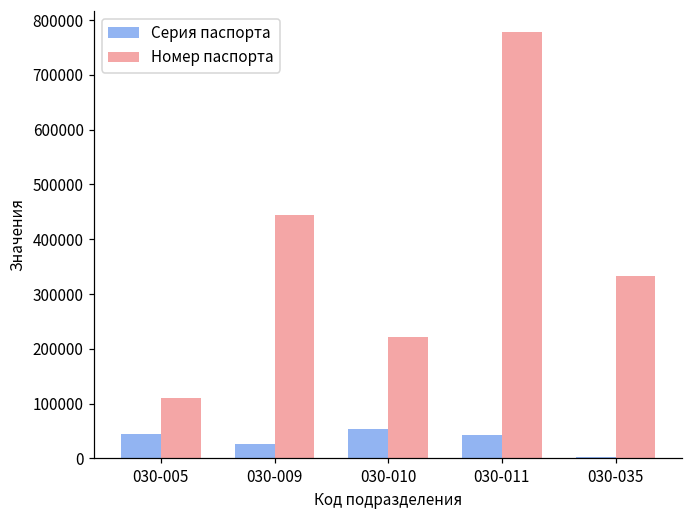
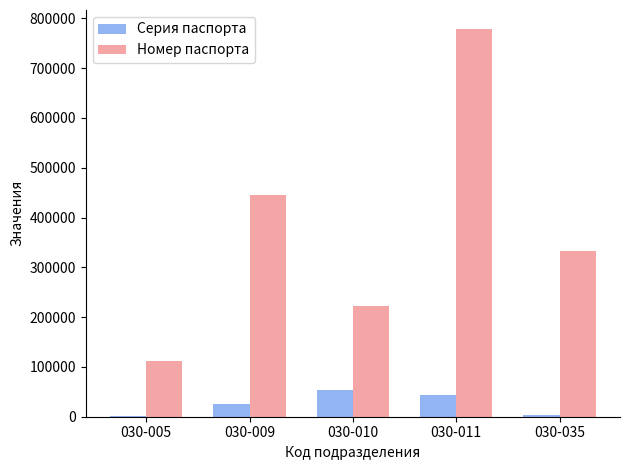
  {
    "Серия паспорта": {
-     "030-005": 40000,
+     "030-005": 0,
      "030-009": 30000,
      "030-010": 50000,
      "030-011": 40000
    },
    "Номер паспорта": {
      "030-005": 110000,
      "030-009": 440000,
      "030-010": 220000,
      "030-011": 780000,
      "030-035": 330000
    }
  }
